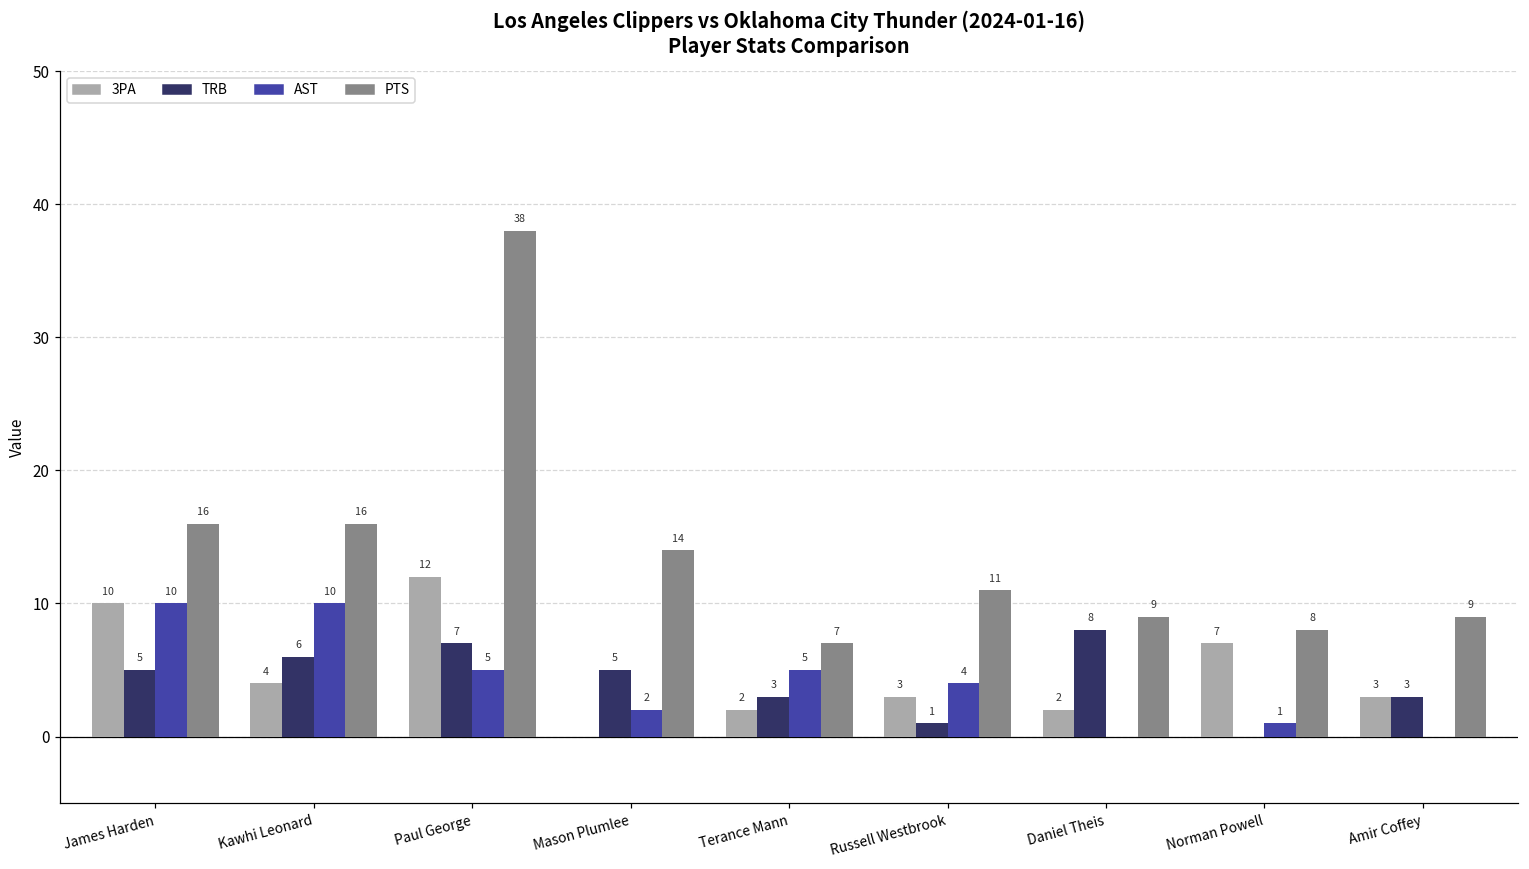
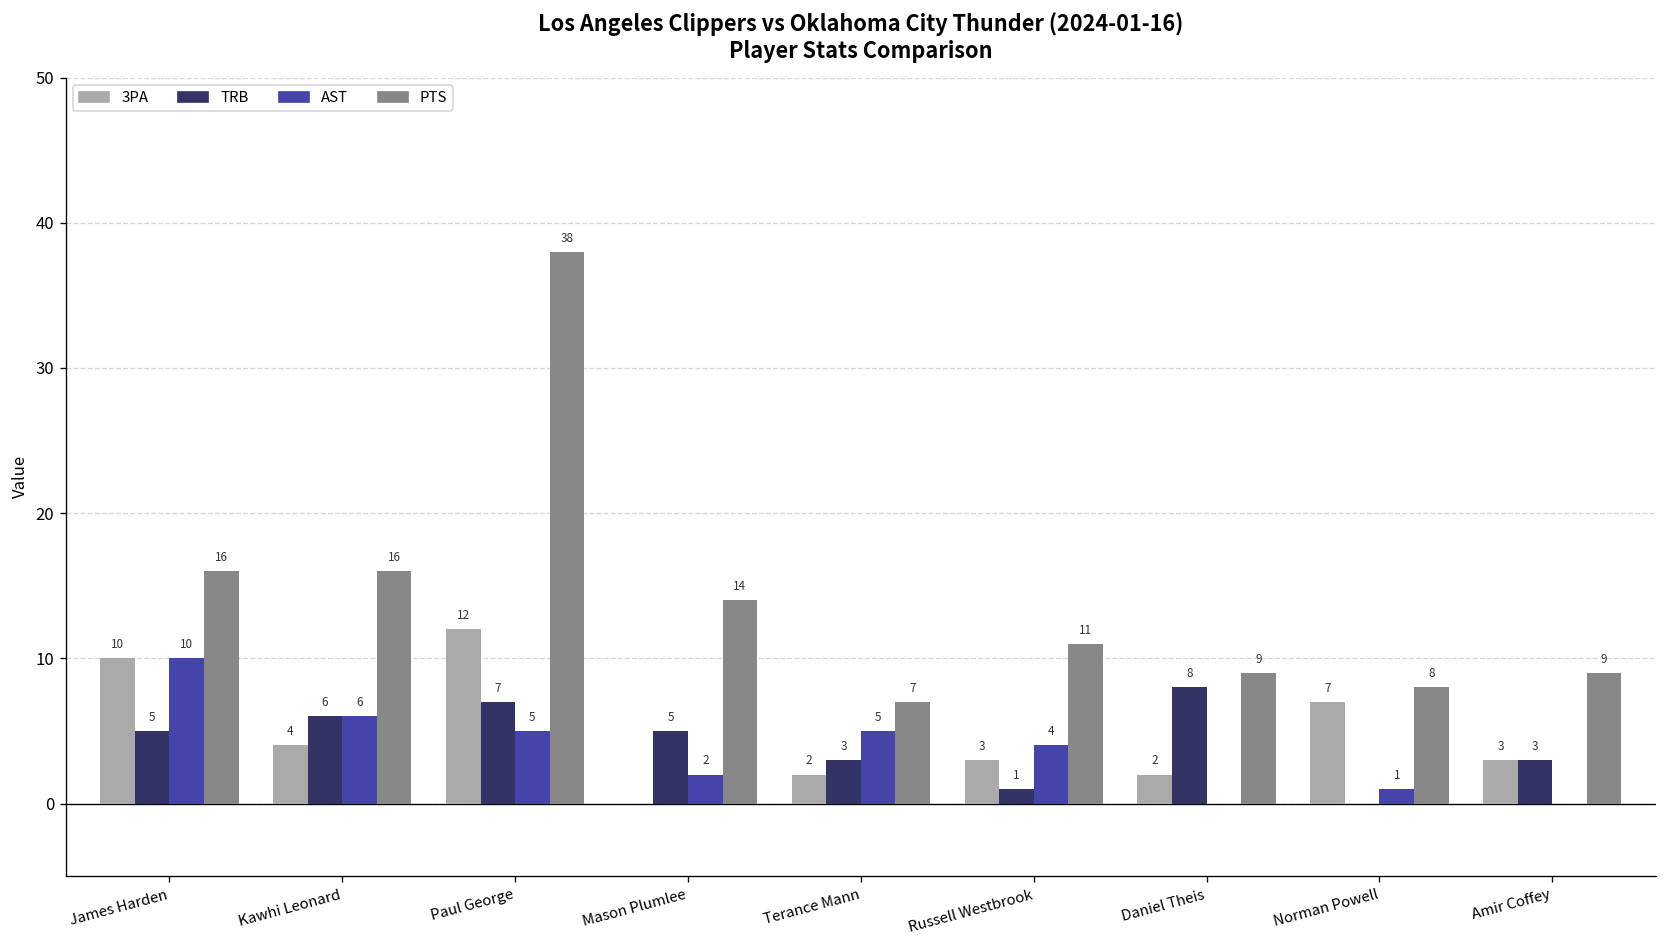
  {
    "TRB": {
      "James Harden": 5,
      "Kawhi Leonard": 6,
      "Paul George": 7,
      "Mason Plumlee": 5,
      "Terance Mann": 3,
      "Russell Westbrook": 1,
      "Daniel Theis": 8,
      "Amir Coffey": 3
    },
    "AST": {
      "James Harden": 10,
-     "Kawhi Leonard": 10,
+     "Kawhi Leonard": 6,
      "Paul George": 5,
      "Mason Plumlee": 2,
      "Terance Mann": 5,
      "Russell Westbrook": 4,
      "Norman Powell": 1
    }
  }
